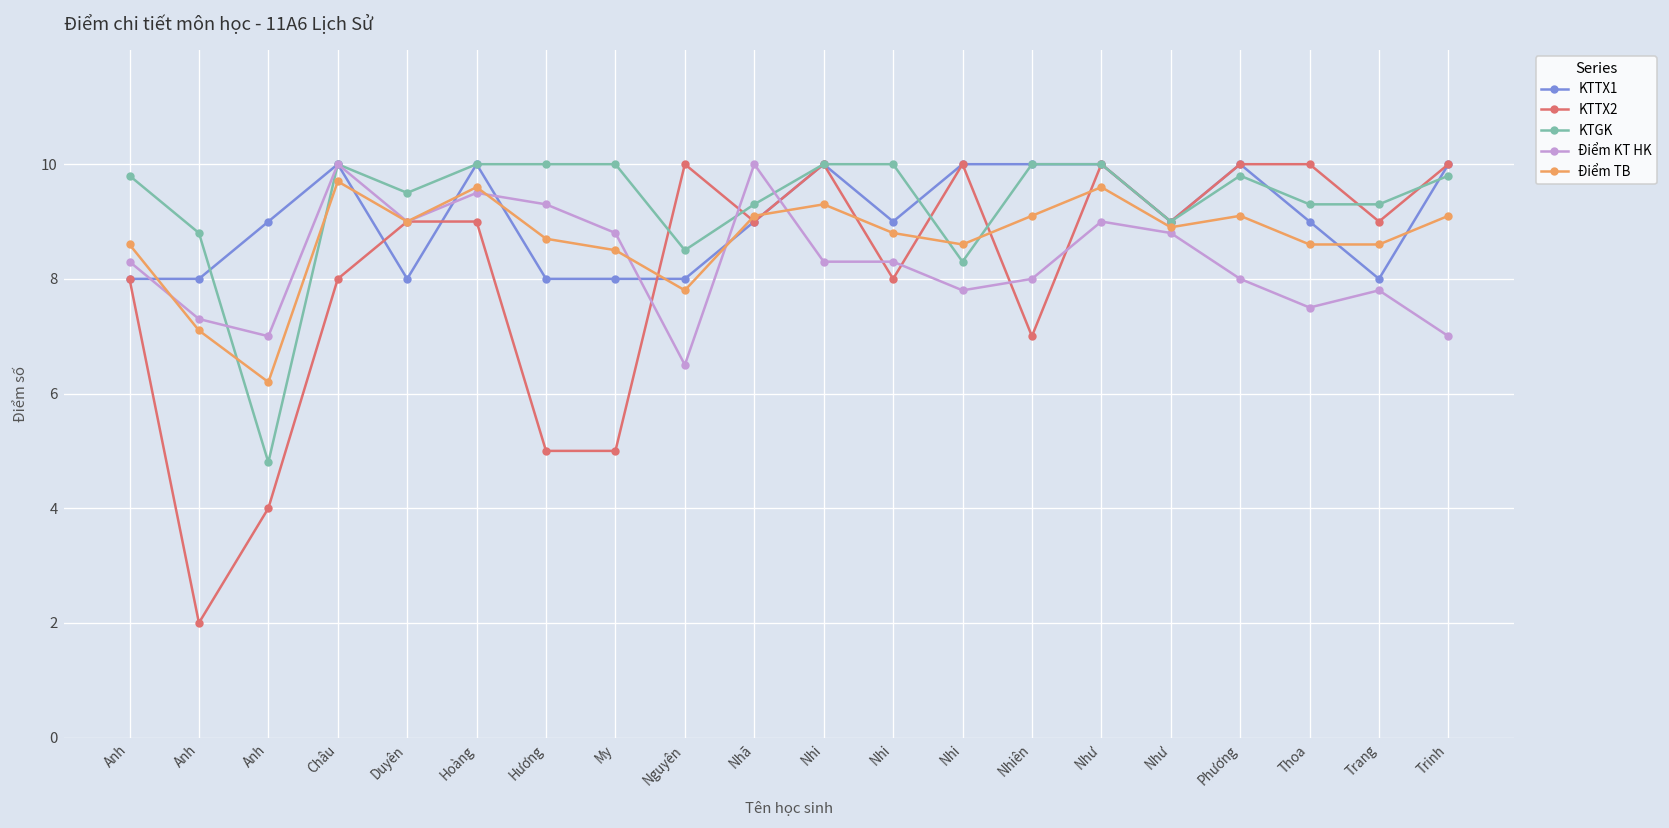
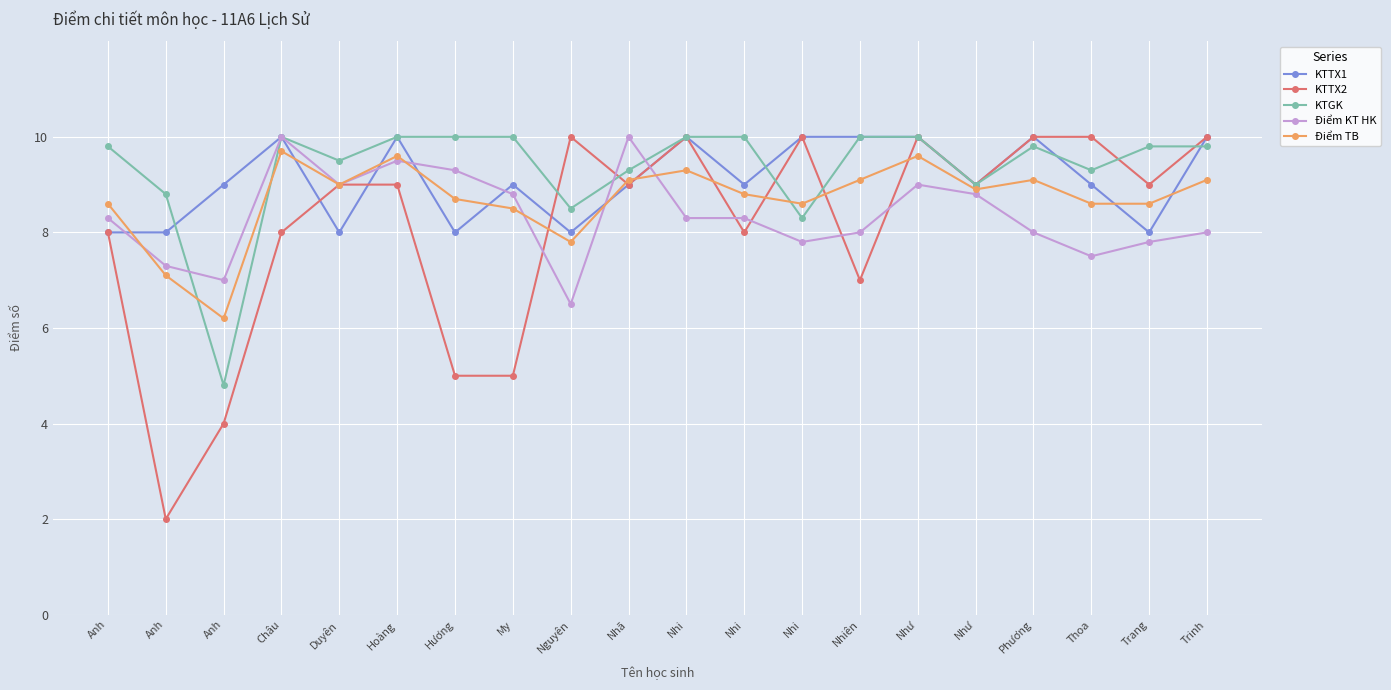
  {
    "KTTX1": {
      "Duyên": 8,
      "Hương": 8,
-     "My": 8,
+     "My": 9,
      "Nguyên": 8,
      "Thoa": 9,
      "Trang": 8
    },
    "KTGK": {
      "Duyên": 9.5,
      "Hương": 10.0,
      "My": 10.0,
      "Nguyên": 8.5,
      "Nhã": 9.3,
      "Phương": 9.8,
      "Thoa": 9.3,
-     "Trang": 9.3,
+     "Trang": 9.8,
      "Trinh": 9.8
    },
    "Điểm KT HK": {
      "Hoàng": 9.5,
      "Hương": 9.3,
      "My": 8.8,
      "Nguyên": 6.5,
      "Nhã": 10,
      "Nhiên": 8,
      "Phương": 8,
      "Thoa": 7.5,
      "Trang": 7.8,
-     "Trinh": 7
+     "Trinh": 8
    }
  }
